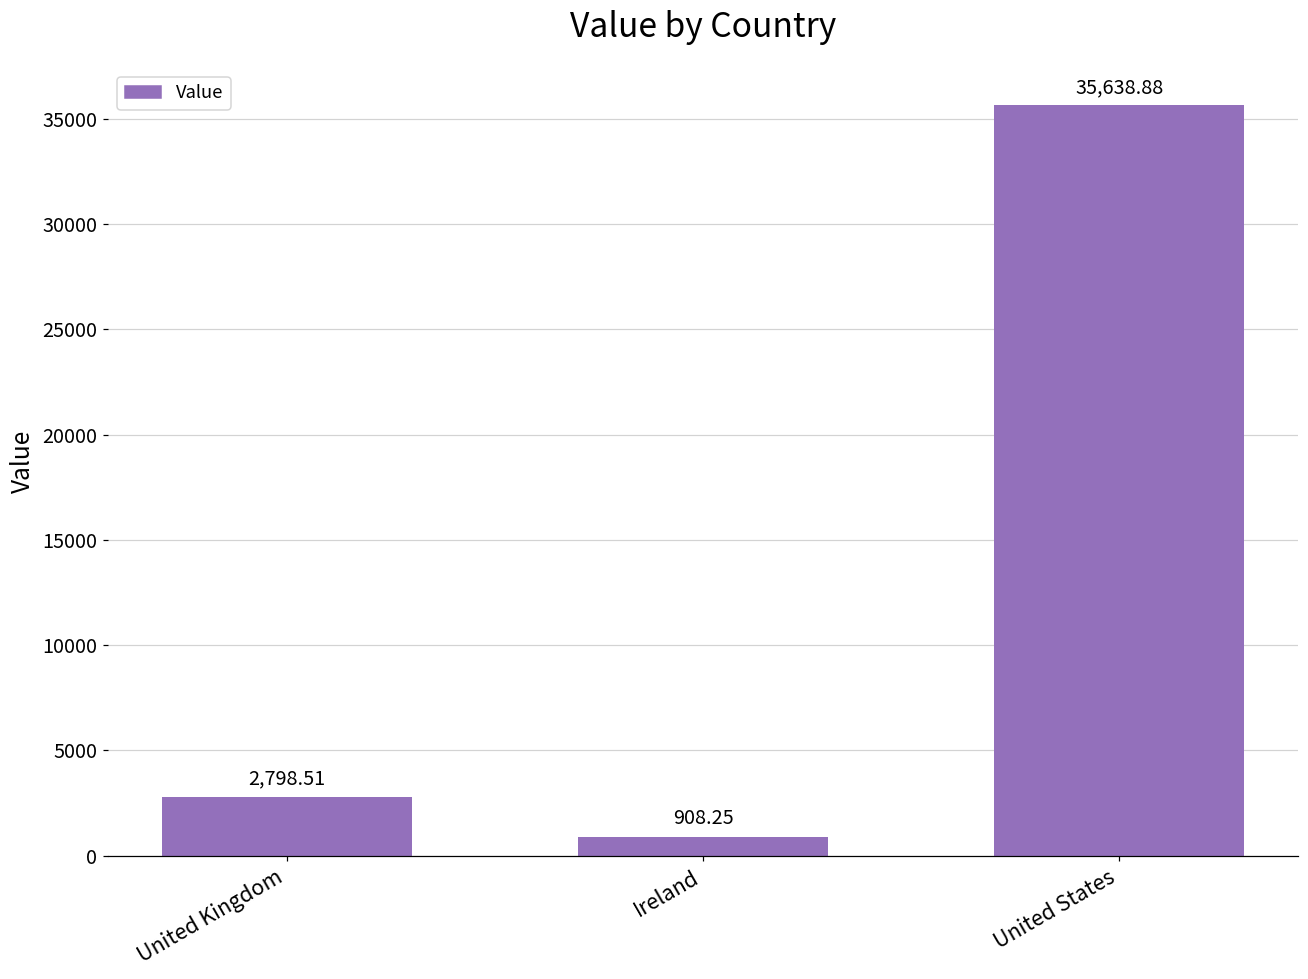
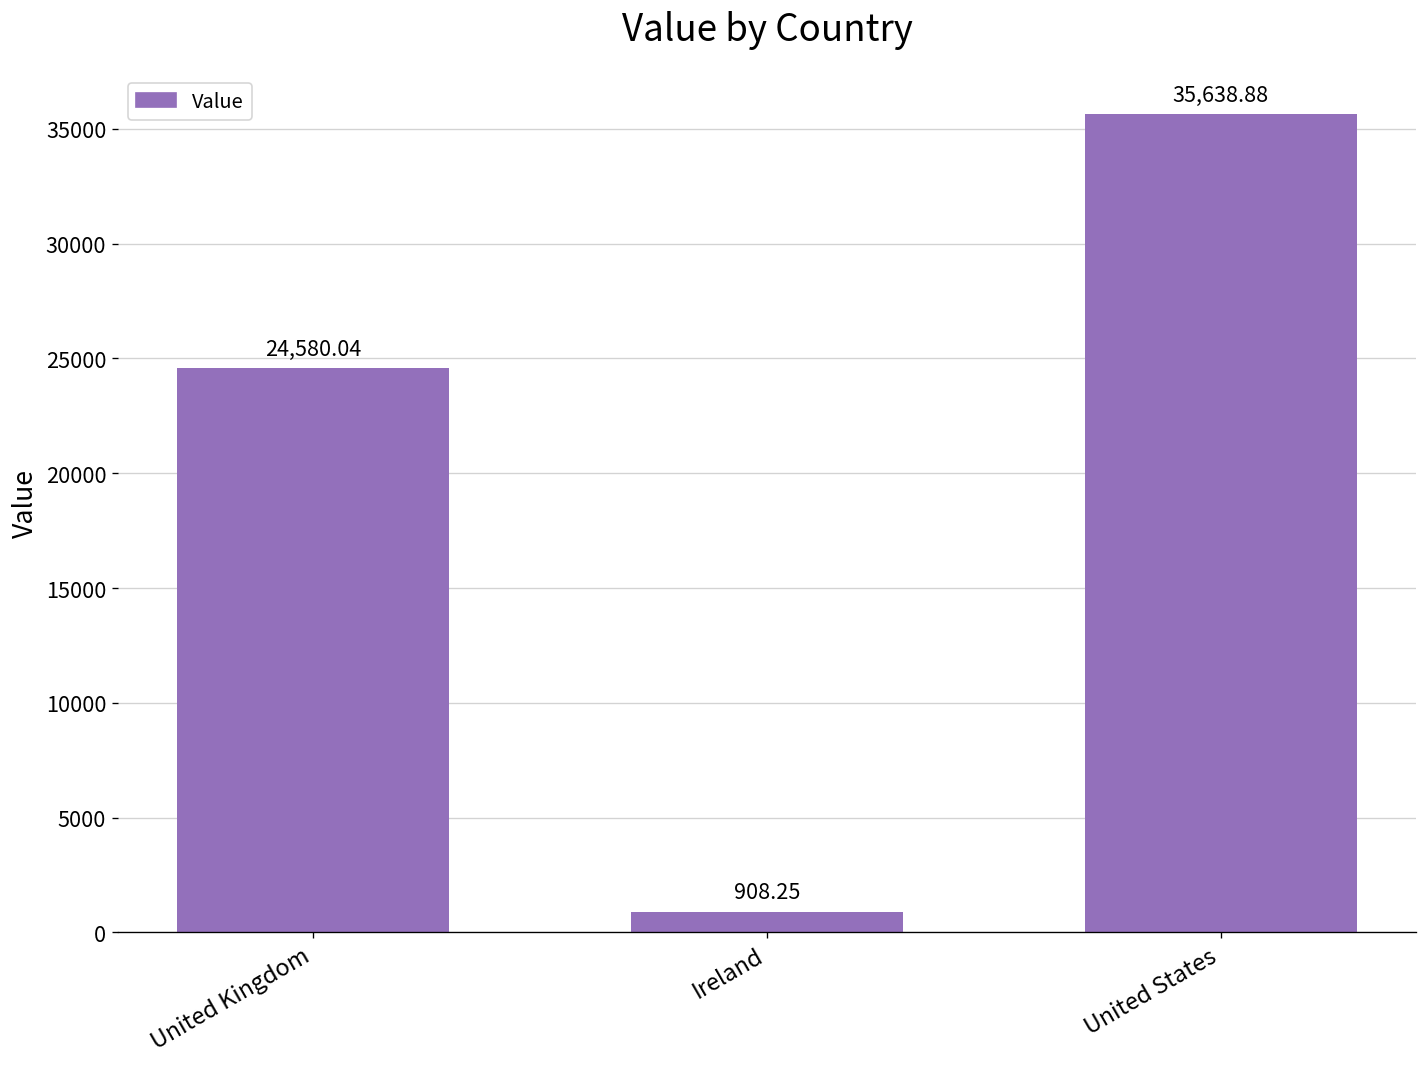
  {
-   "United Kingdom": "2,798.51",
+   "United Kingdom": "24,580.04",
    "Ireland": "908.25",
    "United States": "35,638.88"
  }
